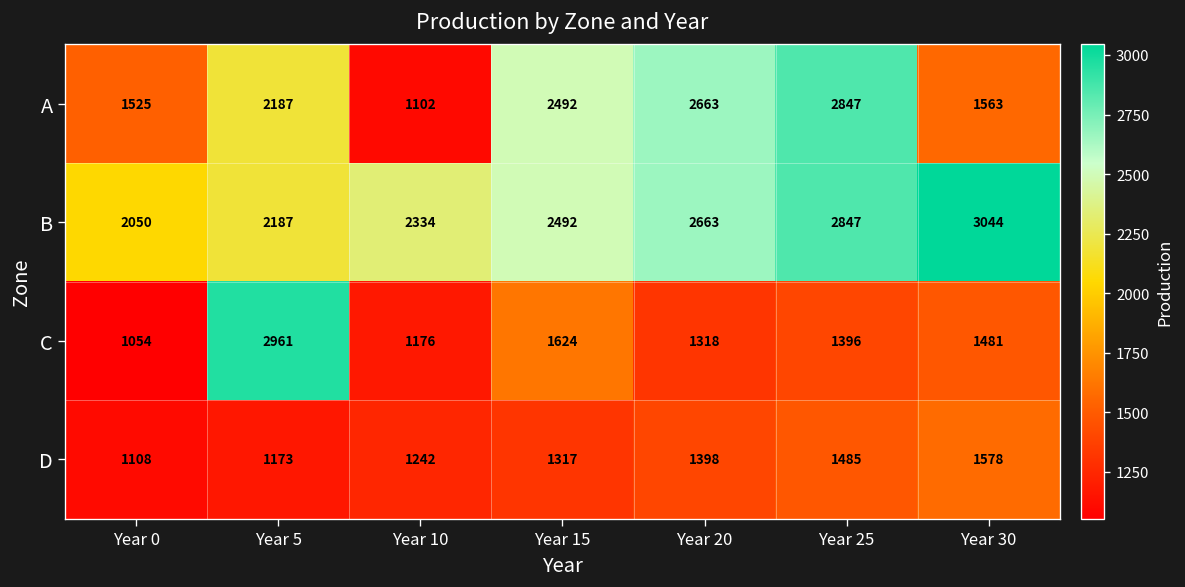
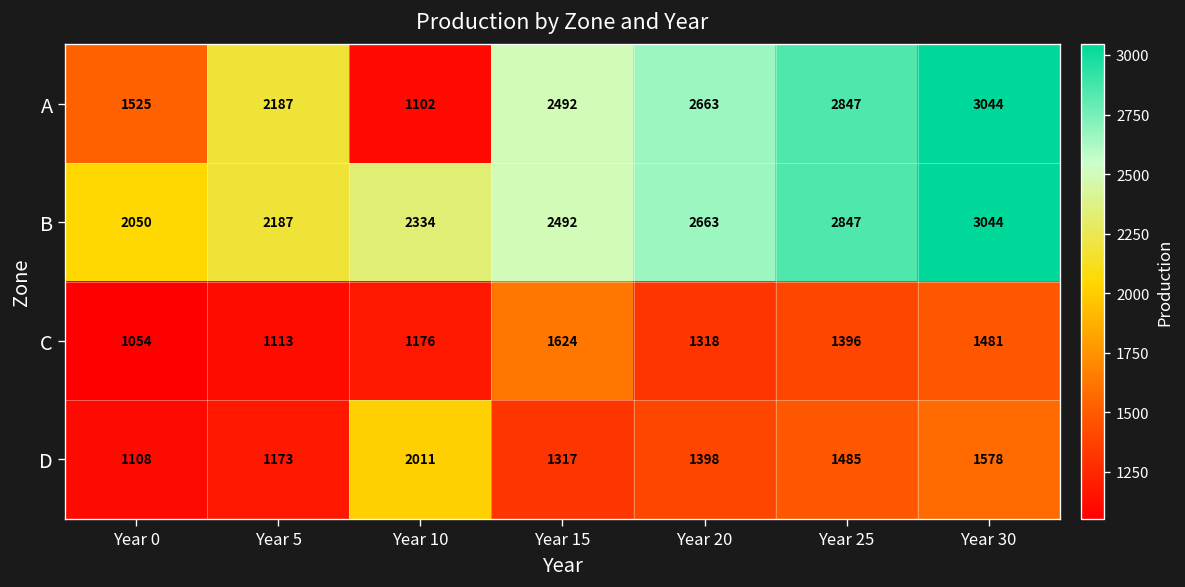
  {
    "A": {
      "Year 0": 1525,
      "Year 5": 2187,
      "Year 10": 1102,
      "Year 15": 2492,
      "Year 20": 2663,
      "Year 25": 2847,
-     "Year 30": 1563
+     "Year 30": 3044
    },
    "B": {
      "Year 0": 2050,
      "Year 5": 2187,
      "Year 10": 2334,
      "Year 15": 2492,
      "Year 20": 2663,
      "Year 25": 2847,
      "Year 30": 3044
    },
    "C": {
      "Year 0": 1054,
-     "Year 5": 2961,
+     "Year 5": 1113,
      "Year 10": 1176,
      "Year 15": 1624,
      "Year 20": 1318,
      "Year 25": 1396,
      "Year 30": 1481
    },
    "D": {
      "Year 0": 1108,
      "Year 5": 1173,
-     "Year 10": 1242,
+     "Year 10": 2011,
      "Year 15": 1317,
      "Year 20": 1398,
      "Year 25": 1485,
      "Year 30": 1578
    }
  }
